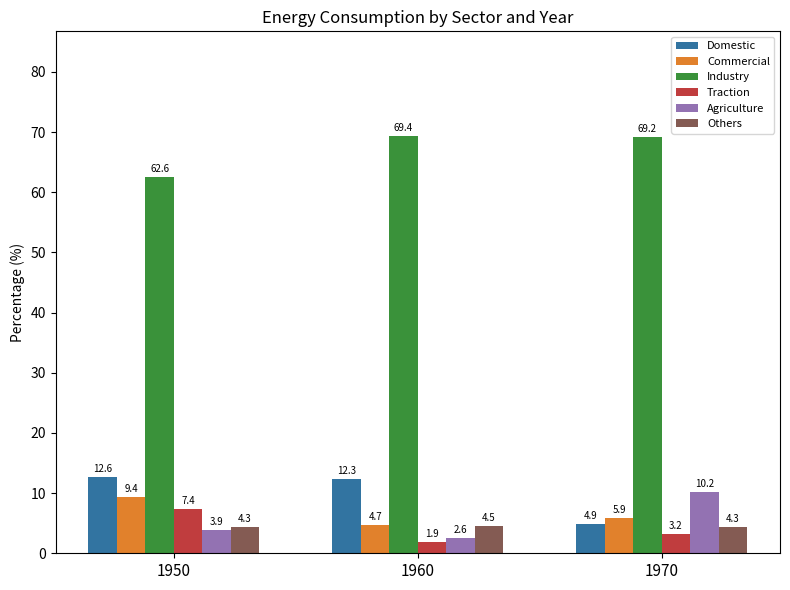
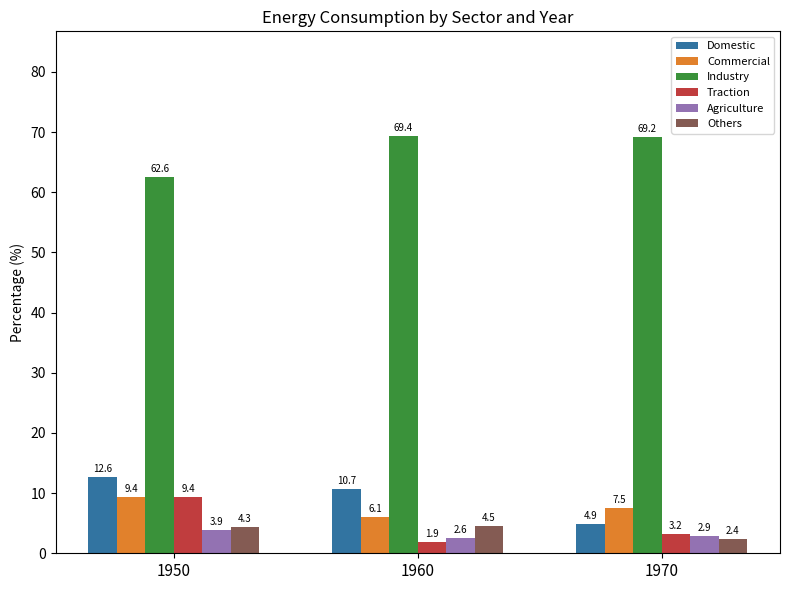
  {
    "Domestic": {
      "1950": 12.6,
-     "1960": 12.3,
+     "1960": 10.7,
      "1970": 4.9
    },
    "Commercial": {
      "1950": 9.4,
-     "1960": 4.7,
-     "1970": 5.9
+     "1960": 6.1,
+     "1970": 7.5
    },
    "Industry": {
      "1950": 62.6,
      "1960": 69.4,
      "1970": 69.2
    },
    "Traction": {
-     "1950": 7.4,
+     "1950": 9.4,
      "1960": 1.9,
      "1970": 3.2
    },
    "Agriculture": {
      "1950": 3.9,
      "1960": 2.6,
-     "1970": 10.2
+     "1970": 2.9
    },
    "Others": {
      "1950": 4.3,
      "1960": 4.5,
-     "1970": 4.3
+     "1970": 2.4
    }
  }
